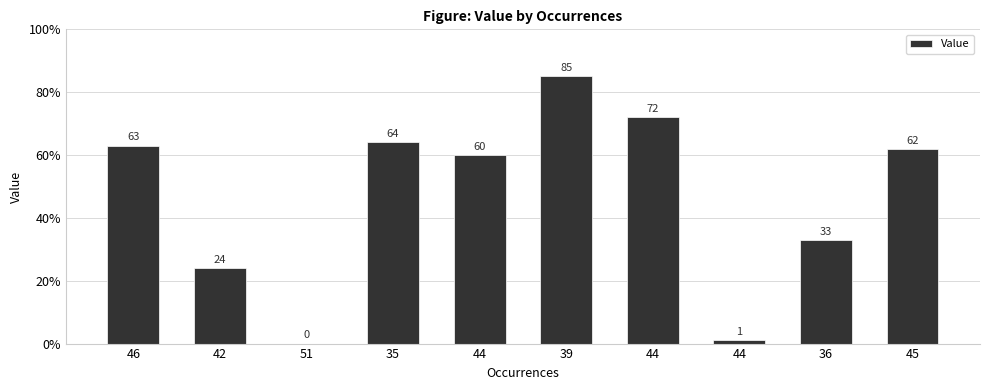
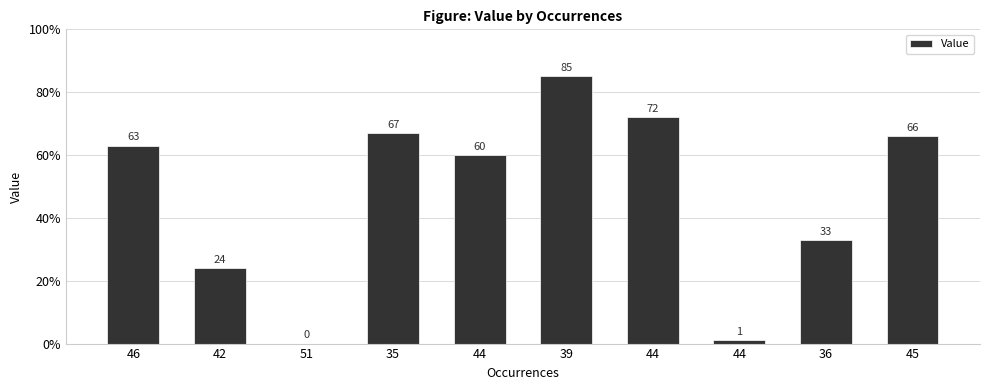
  {
    "46": 63,
    "42": 24,
    "51": 0,
-   "35": 64,
+   "35": 67,
    "39": 85,
    "36": 33,
-   "45": 62
+   "45": 66
  }
